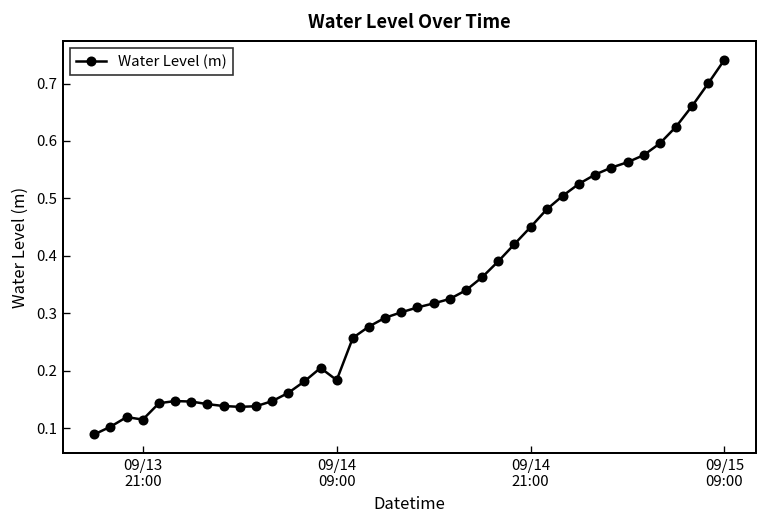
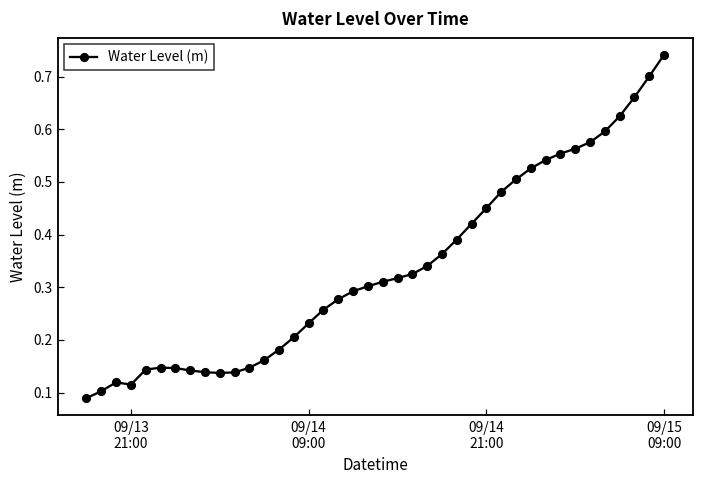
  {
    "09/13 21:00": 0.12,
-   "09/14 09:00": 0.18,
+   "09/14 09:00": 0.23,
    "09/14 21:00": 0.45,
    "09/15 09:00": 0.74
  }
